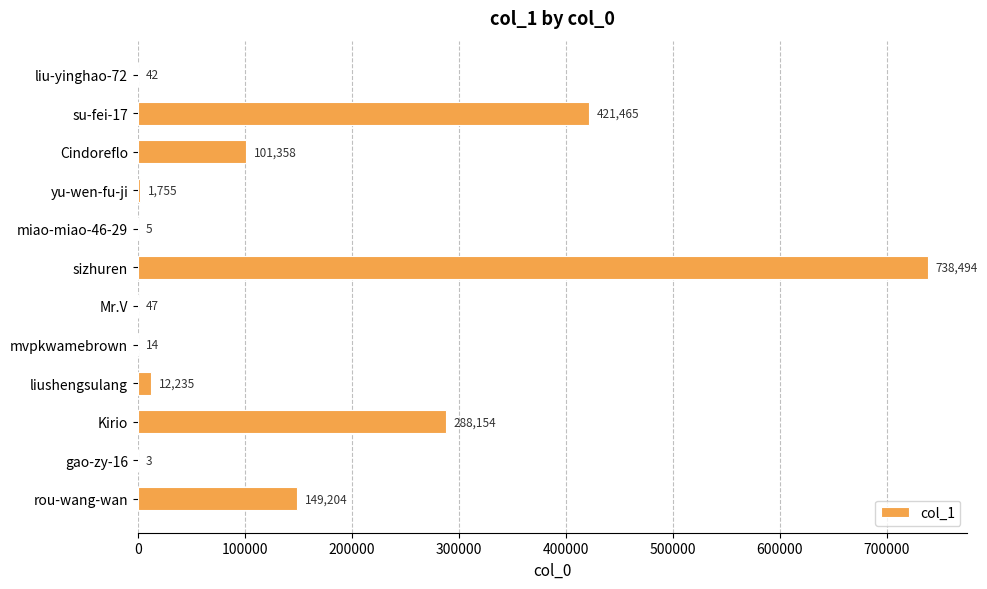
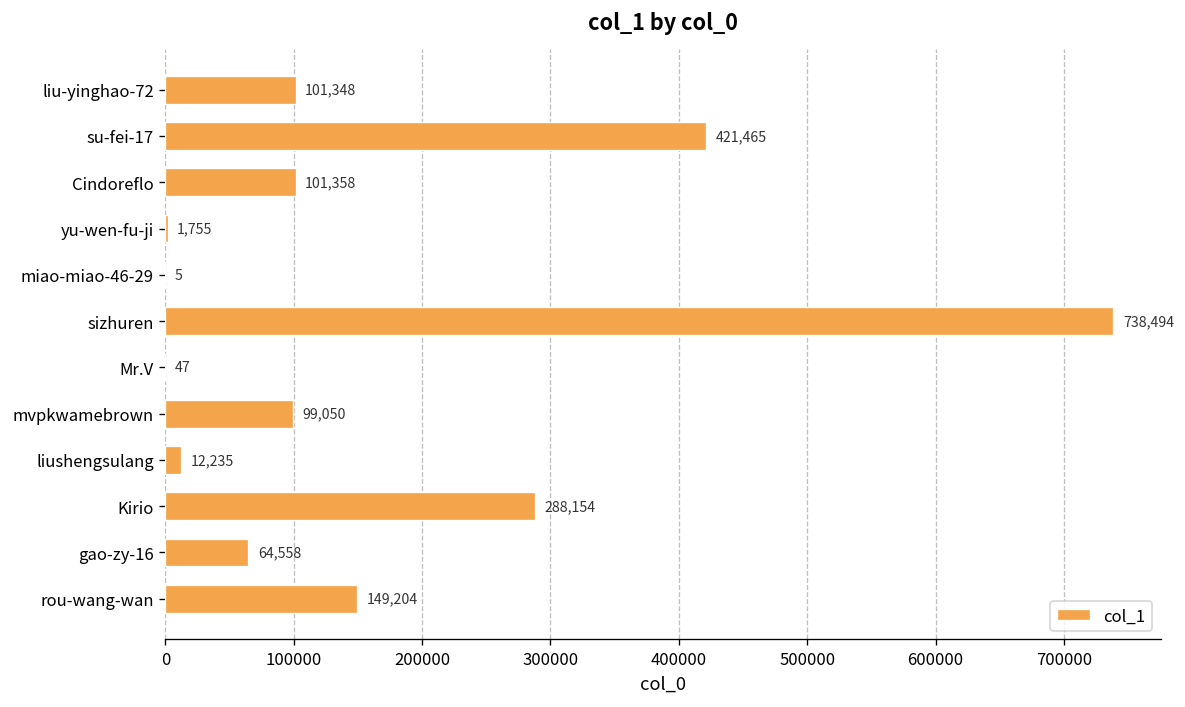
  {
-   "liu-yinghao-72": "42",
+   "liu-yinghao-72": "101,348",
    "su-fei-17": "421,465",
    "Cindoreflo": "101,358",
    "yu-wen-fu-ji": "1,755",
    "miao-miao-46-29": "5",
    "sizhuren": "738,494",
    "Mr.V": "47",
-   "mvpkwamebrown": "14",
+   "mvpkwamebrown": "99,050",
    "liushengsulang": "12,235",
    "Kirio": "288,154",
-   "gao-zy-16": "3",
+   "gao-zy-16": "64,558",
    "rou-wang-wan": "149,204"
  }
